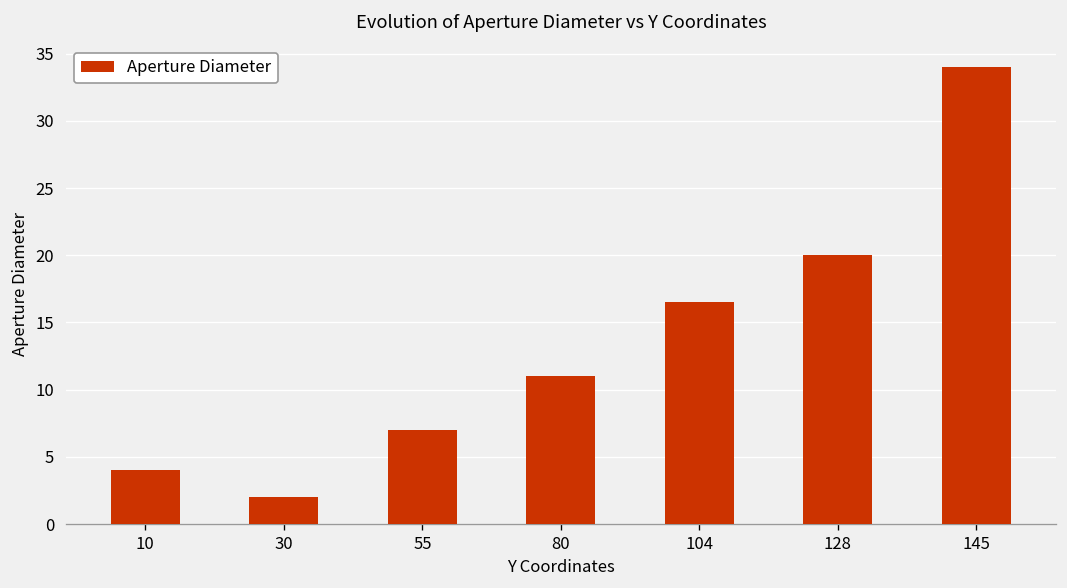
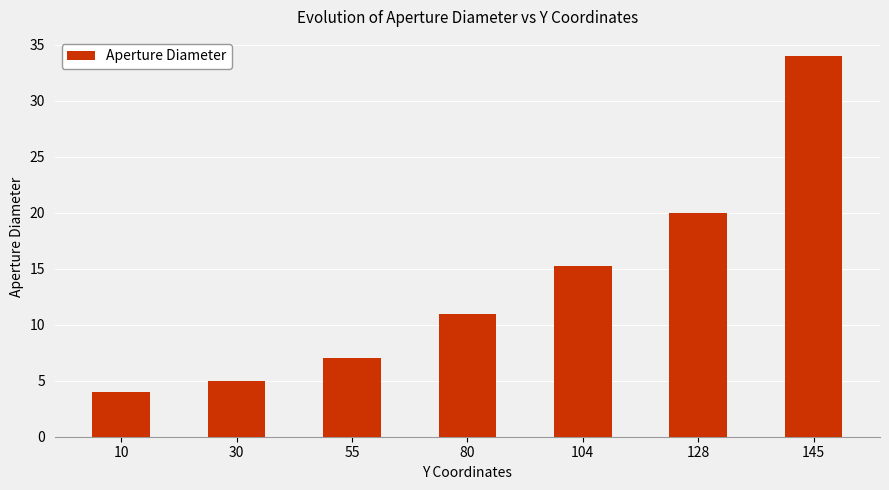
  {
    "10": 4.0,
-   "30": 2,
+   "30": 5,
    "55": 7.0,
    "80": 11.0,
-   "104": 16.5,
+   "104": 15.2,
    "128": 20.0,
    "145": 34.0
  }
